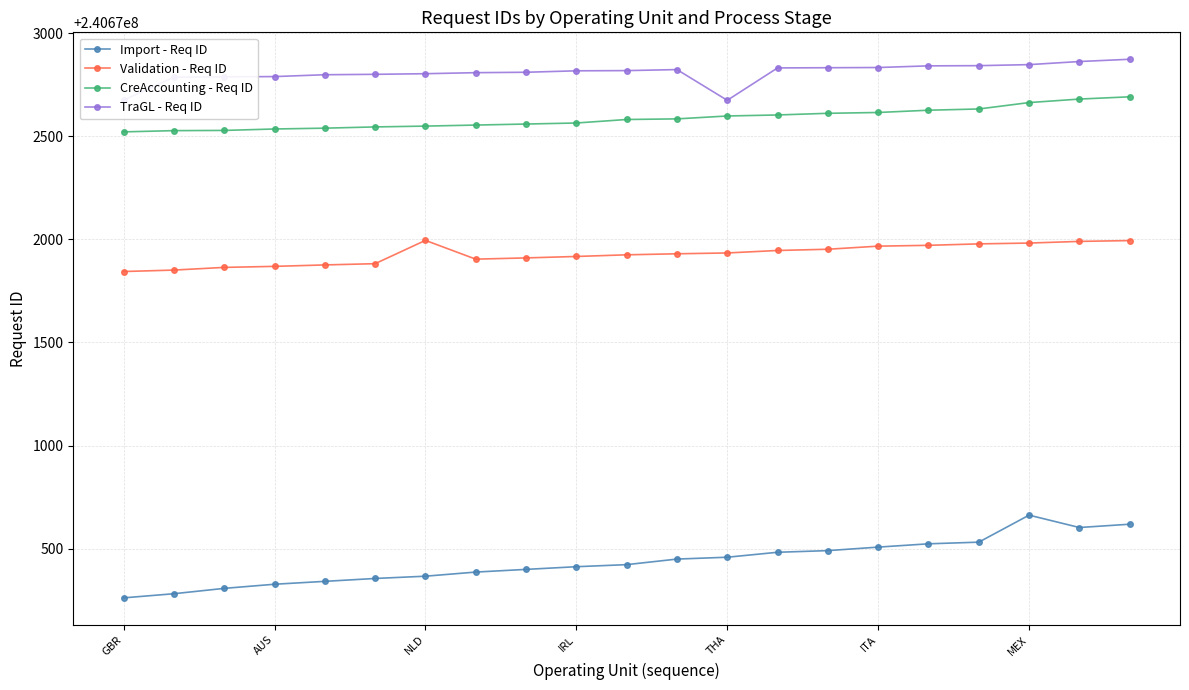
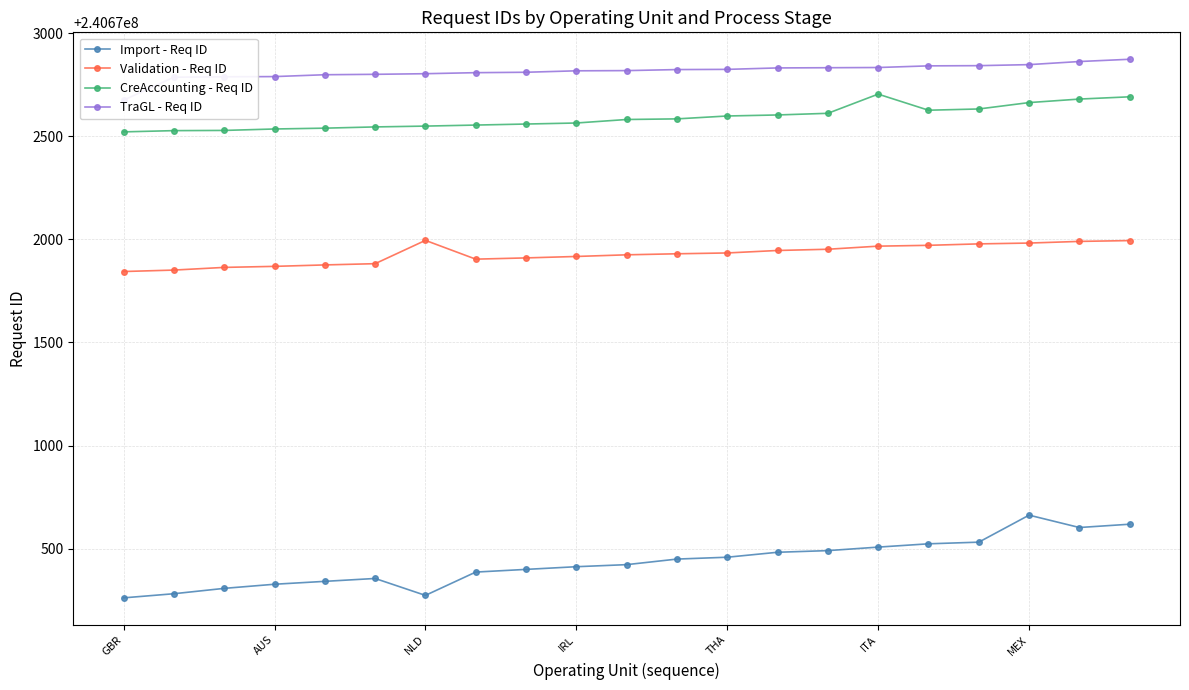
  {
    "Import - Req ID": {
      "GBR": 240670260,
      "AUS": 240670330,
-     "NLD": 240670370,
+     "NLD": 240670270,
      "IRL": 240670410,
      "THA": 240670460,
      "ITA": 240670510,
      "MEX": 240670660
    },
    "Validation - Req ID": {
      "GBR": 240671840,
      "AUS": 240671870,
      "NLD": 240672000,
      "IRL": 240671920,
      "THA": 240671930,
      "ITA": 240671970,
      "MEX": 240671980
    },
    "CreAccounting - Req ID": {
      "GBR": 240672520,
      "AUS": 240672540,
      "NLD": 240672550,
      "IRL": 240672560,
      "THA": 240672600,
-     "ITA": 240672620,
+     "ITA": 240672700,
      "MEX": 240672660
    },
    "TraGL - Req ID": {
      "AUS": 240672790,
      "NLD": 240672800,
      "IRL": 240672820,
-     "THA": 240672670,
+     "THA": 240672820,
      "ITA": 240672830,
      "MEX": 240672850
    }
  }
